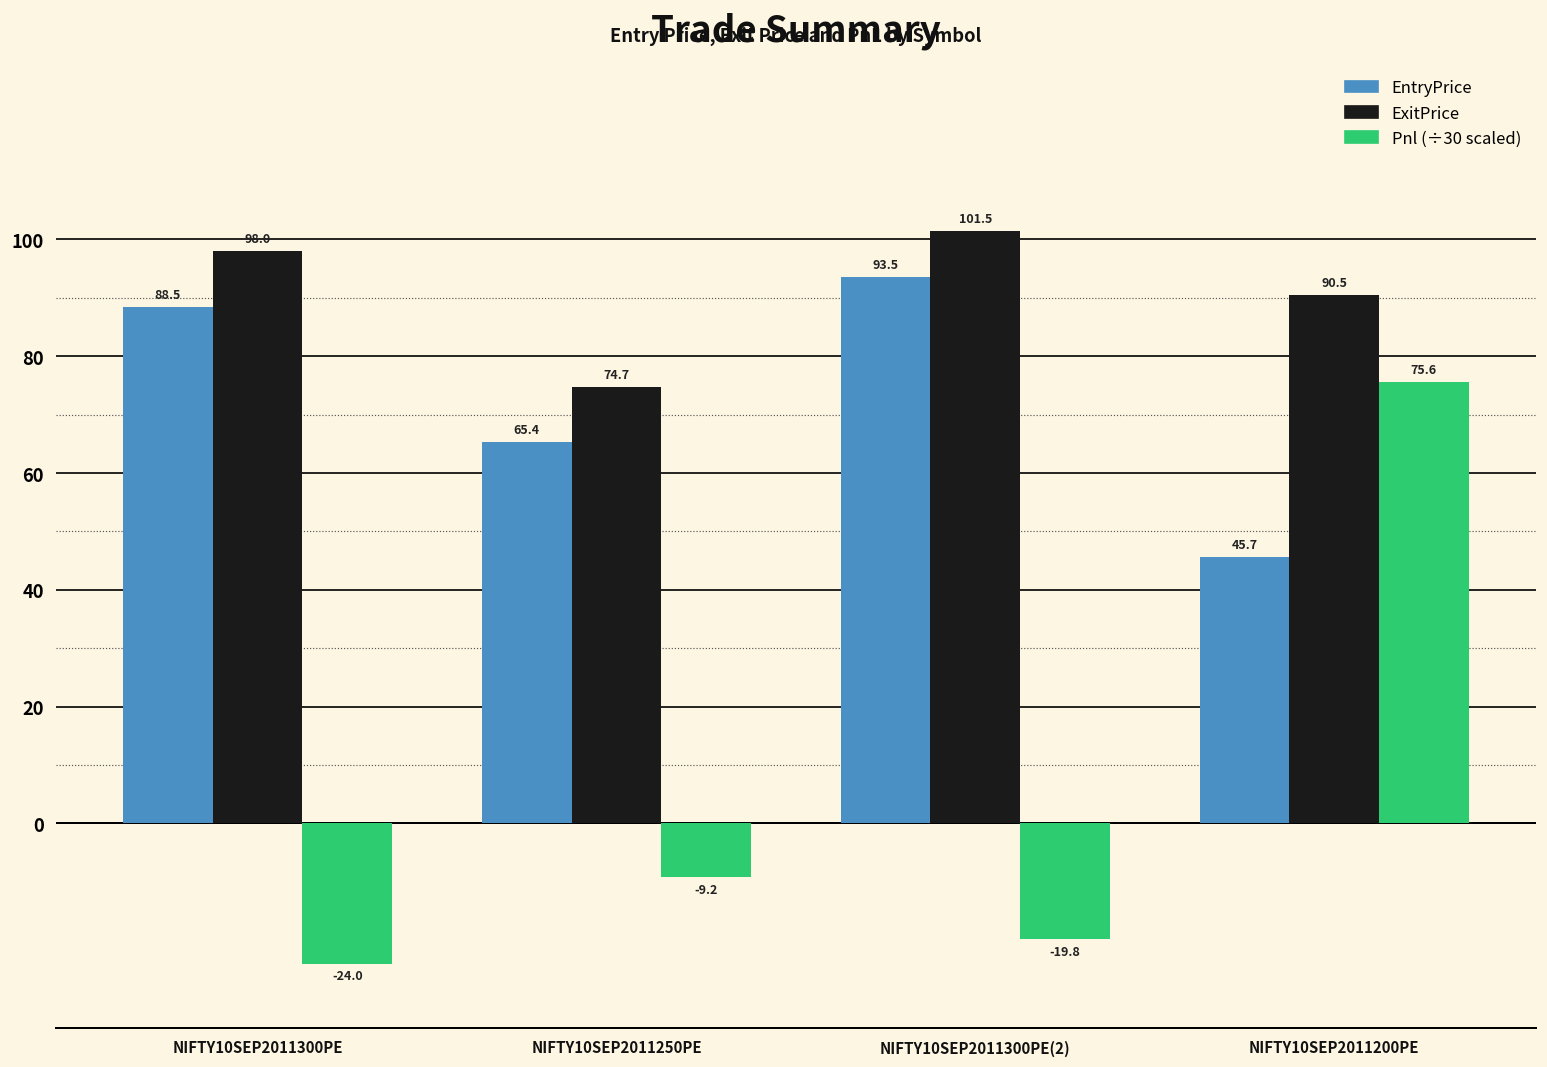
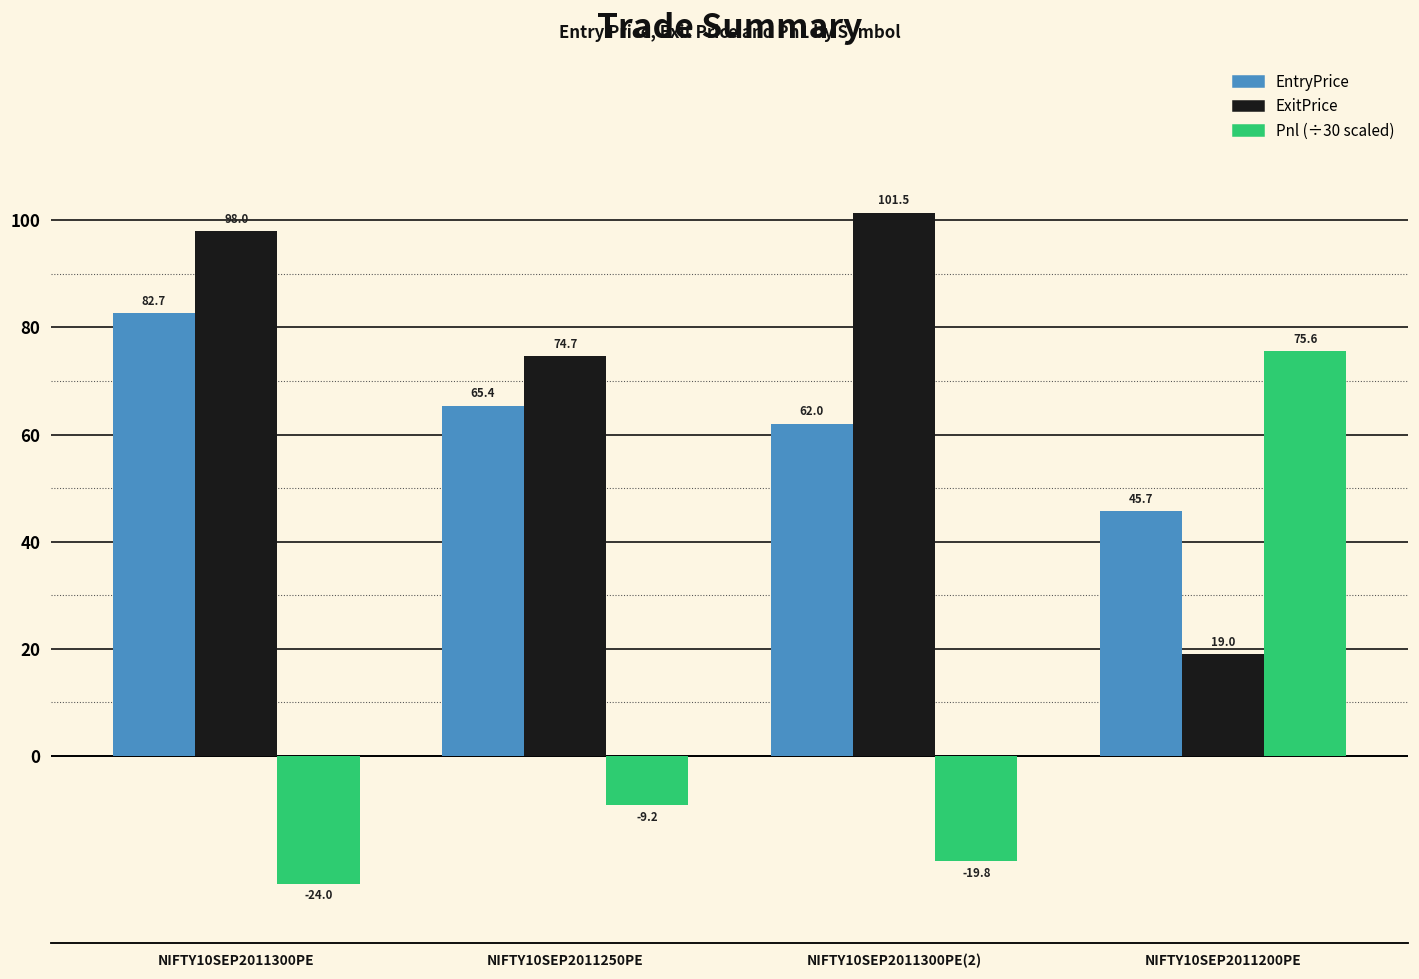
  {
    "EntryPrice": {
-     "NIFTY10SEP2011300PE": 88.5,
+     "NIFTY10SEP2011300PE": 82.7,
      "NIFTY10SEP2011250PE": 65.4,
-     "NIFTY10SEP2011300PE(2)": 93.5,
+     "NIFTY10SEP2011300PE(2)": 62.0,
      "NIFTY10SEP2011200PE": 45.7
    },
    "ExitPrice": {
      "NIFTY10SEP2011300PE": 98.0,
      "NIFTY10SEP2011250PE": 74.7,
      "NIFTY10SEP2011300PE(2)": 101.5,
-     "NIFTY10SEP2011200PE": 90.5
+     "NIFTY10SEP2011200PE": 19.0
    }
  }
